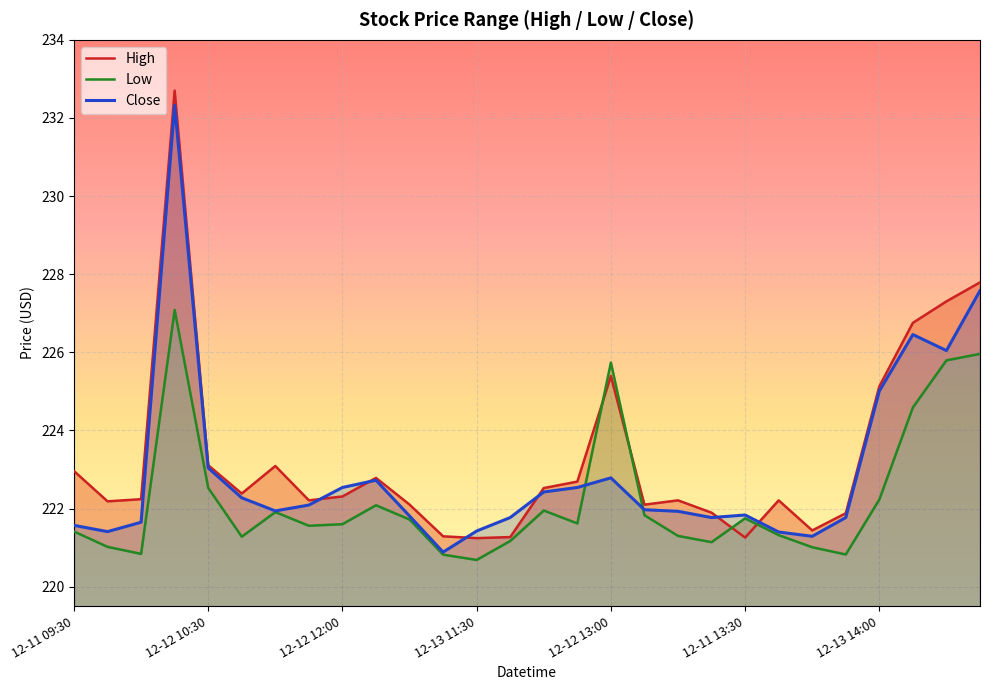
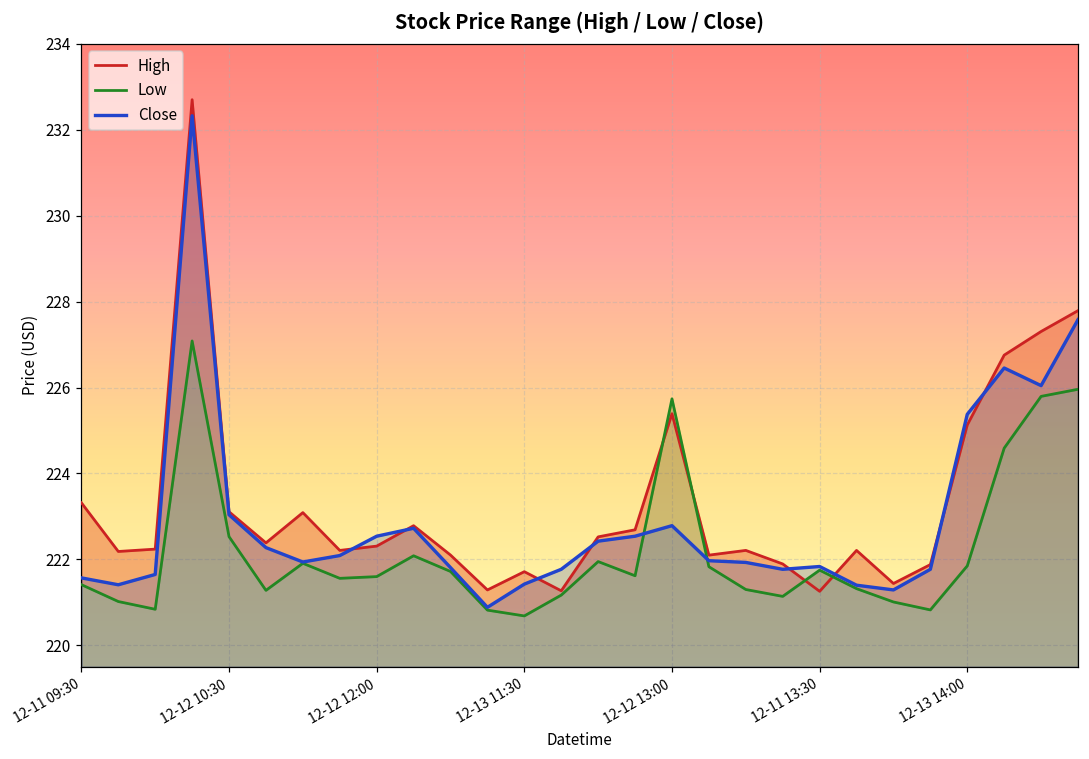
  {
    "High": {
-     "12-11 09:30": 223.0,
-     "12-13 11:30": 221.2,
+     "12-11 09:30": 223.3,
+     "12-13 11:30": 221.7,
      "12-12 13:00": 225.4,
      "12-11 13:30": 221.3
    },
    "Low": {
      "12-11 09:30": 221.4,
      "12-12 10:30": 222.5,
      "12-13 11:30": 220.7,
-     "12-13 14:00": 222.2
+     "12-13 14:00": 221.9
    },
    "Close": {
      "12-11 09:30": 221.6,
      "12-12 10:30": 223.0,
      "12-13 11:30": 221.4,
      "12-12 13:00": 222.8,
      "12-11 13:30": 221.8,
-     "12-13 14:00": 225.0
+     "12-13 14:00": 225.4
    }
  }
